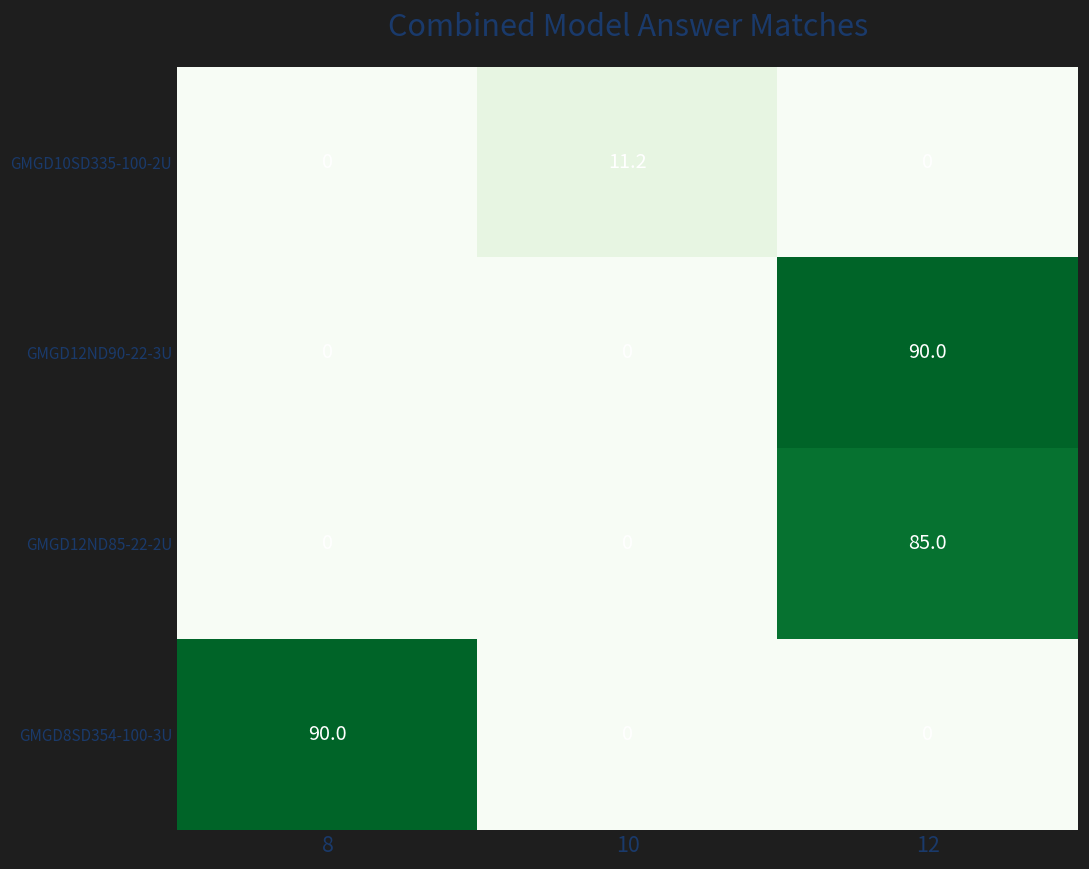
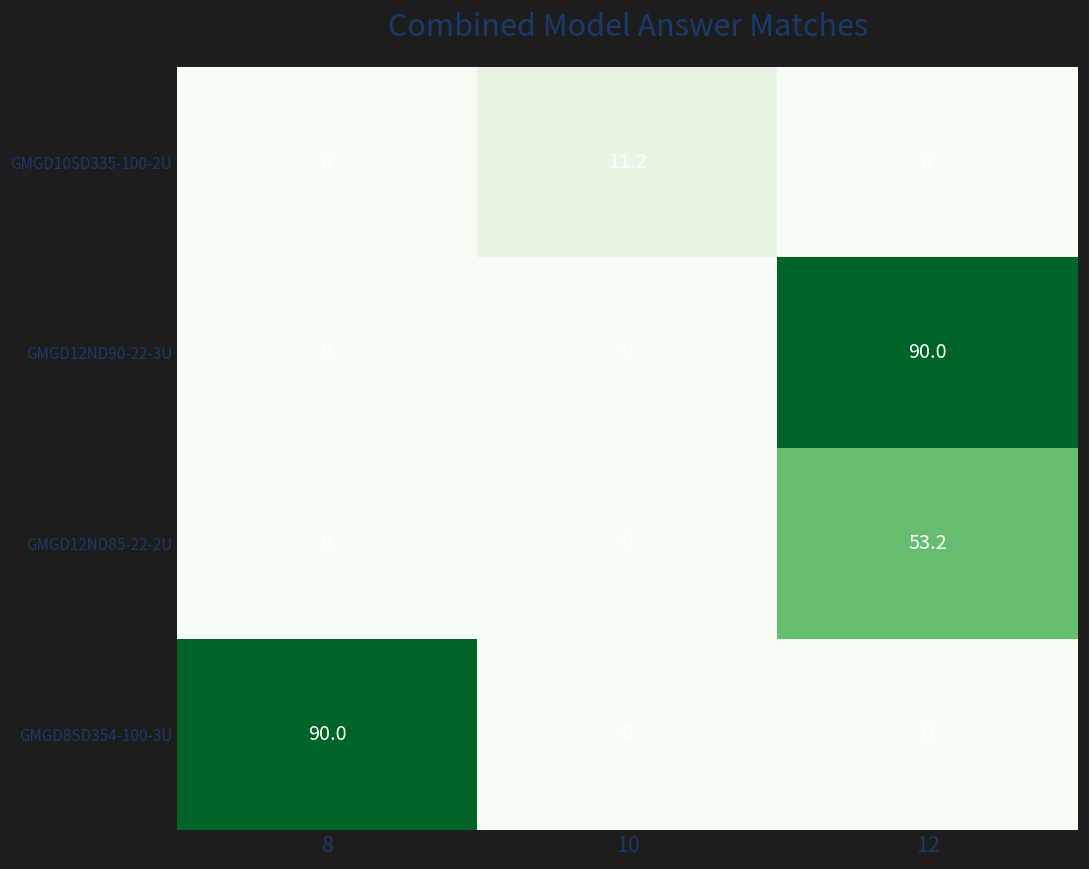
  {
    "GMGD12ND90-22-3U": {
      "12": 90.0
    },
    "GMGD12ND85-22-2U": {
-     "12": 85.0
+     "12": 53.2
    },
    "GMGD8SD354-100-3U": {
      "8": 90.0
    }
  }
